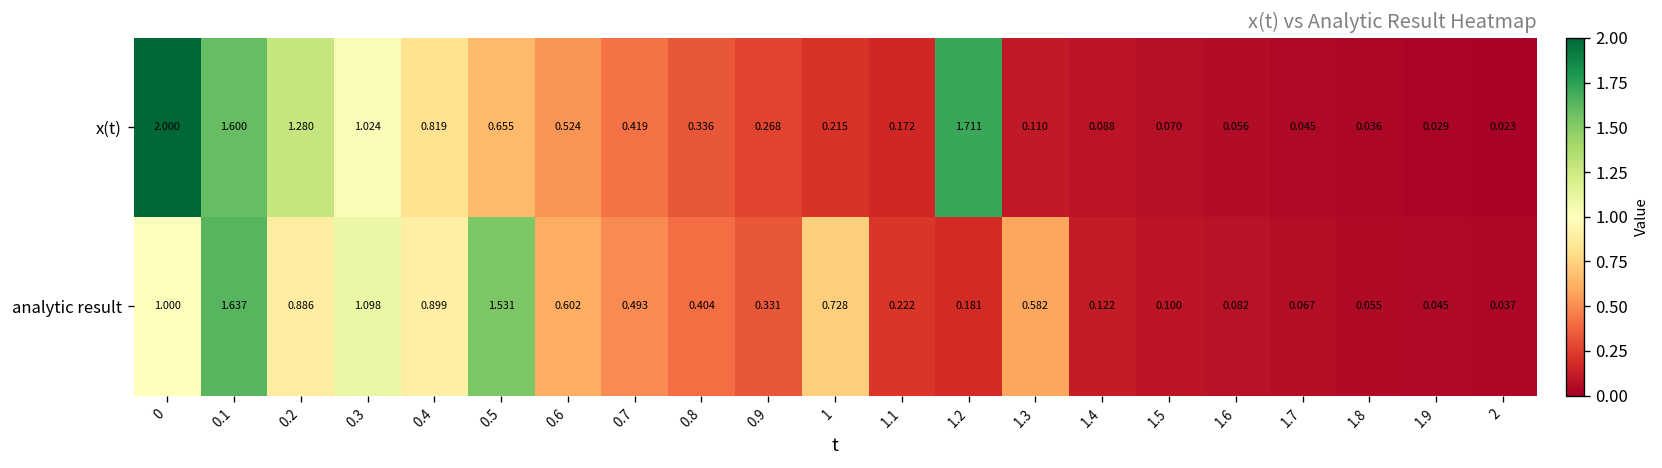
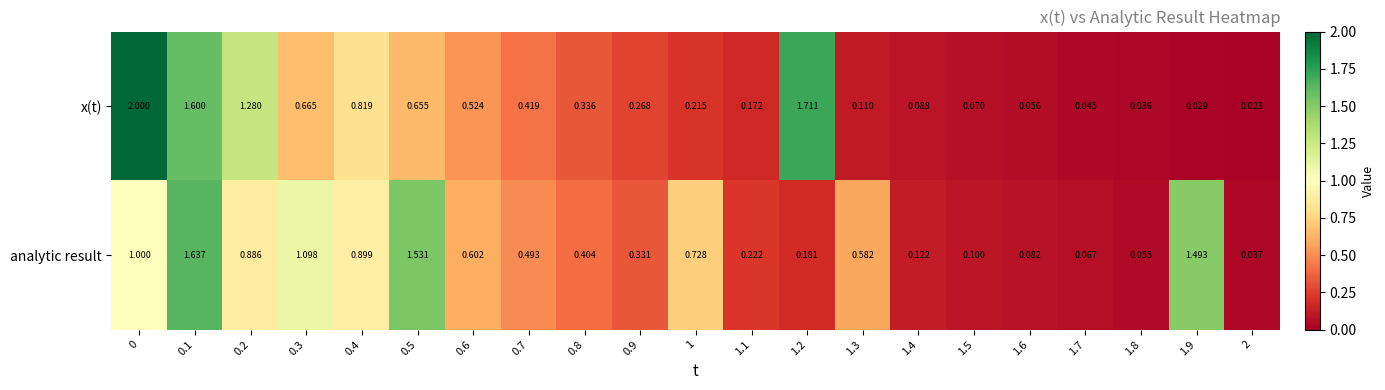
  {
    "x(t)": {
      "0": 2.000,
      "0.1": 1.600,
      "0.2": 1.280,
-     "0.3": 1.024,
+     "0.3": 0.665,
      "0.4": 0.819,
      "0.5": 0.655,
      "0.6": 0.524,
      "0.7": 0.419,
      "0.8": 0.336,
      "0.9": 0.268,
      "1": 0.215,
      "1.1": 0.172,
      "1.2": 1.711,
      "1.3": 0.110,
      "1.4": 0.088,
      "1.5": 0.070,
      "1.6": 0.056,
      "1.7": 0.045,
      "1.8": 0.036,
      "1.9": 0.029,
      "2": 0.023
    },
    "analytic result": {
      "0": 1.000,
      "0.1": 1.637,
      "0.2": 0.886,
      "0.3": 1.098,
      "0.4": 0.899,
      "0.5": 1.531,
      "0.6": 0.602,
      "0.7": 0.493,
      "0.8": 0.404,
      "0.9": 0.331,
      "1": 0.728,
      "1.1": 0.222,
      "1.2": 0.181,
      "1.3": 0.582,
      "1.4": 0.122,
      "1.5": 0.100,
      "1.6": 0.082,
      "1.7": 0.067,
      "1.8": 0.055,
-     "1.9": 0.045,
+     "1.9": 1.493,
      "2": 0.037
    }
  }
